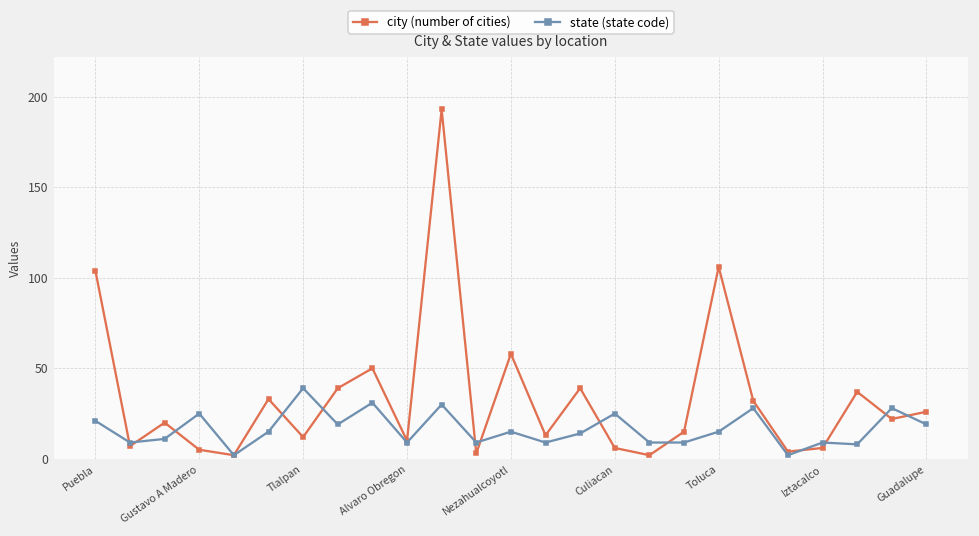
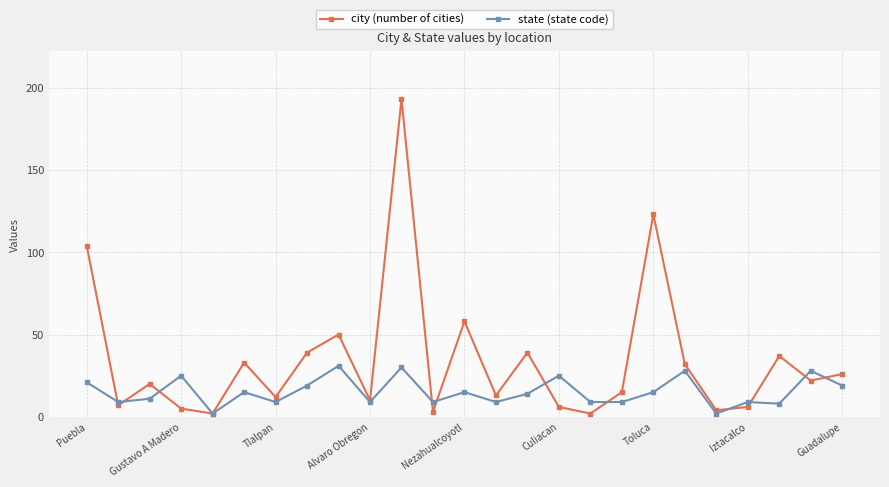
  {
    "city (number of cities)": {
      "Puebla": 104,
      "Gustavo A Madero": 5,
      "Tlalpan": 12,
      "Nezahualcoyotl": 58,
      "Culiacan": 6,
-     "Toluca": 106,
+     "Toluca": 123,
      "Iztacalco": 6,
      "Guadalupe": 26
    },
    "state (state code)": {
      "Puebla": 21,
      "Gustavo A Madero": 25,
-     "Tlalpan": 39,
+     "Tlalpan": 9,
      "Nezahualcoyotl": 15,
      "Culiacan": 25,
      "Toluca": 15,
      "Iztacalco": 9,
      "Guadalupe": 19
    }
  }
